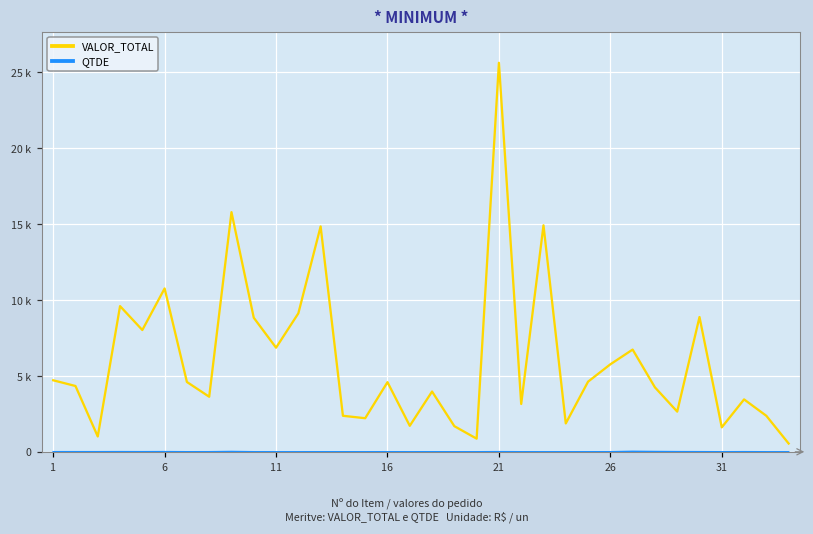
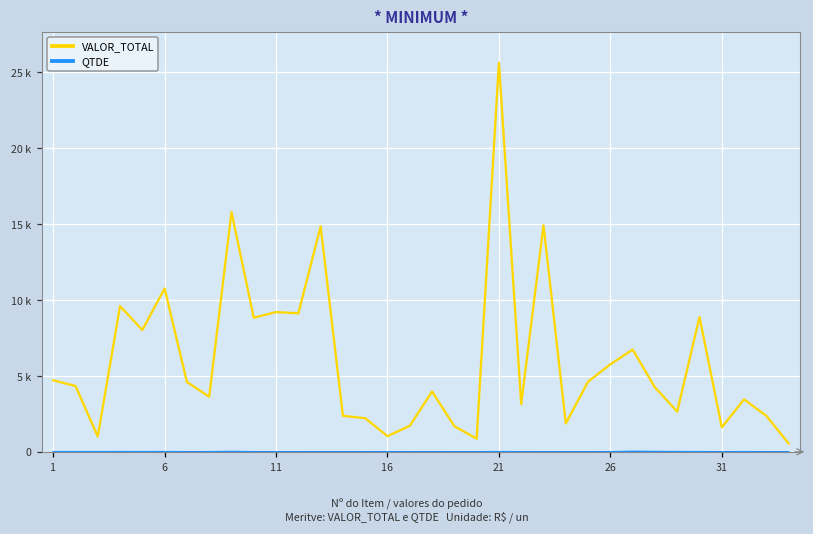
  {
    "VALOR_TOTAL": {
      "1": 4700,
      "6": 10800,
-     "11": 6900,
-     "16": 4600,
+     "11": 9200,
+     "16": 1000,
      "21": 25600,
      "26": 5800,
      "31": 1600
    },
    "QTDE": {
      "1": 0,
      "6": 0,
      "11": 0,
      "16": 0,
      "21": 0,
      "26": 0,
      "31": 0
    }
  }
